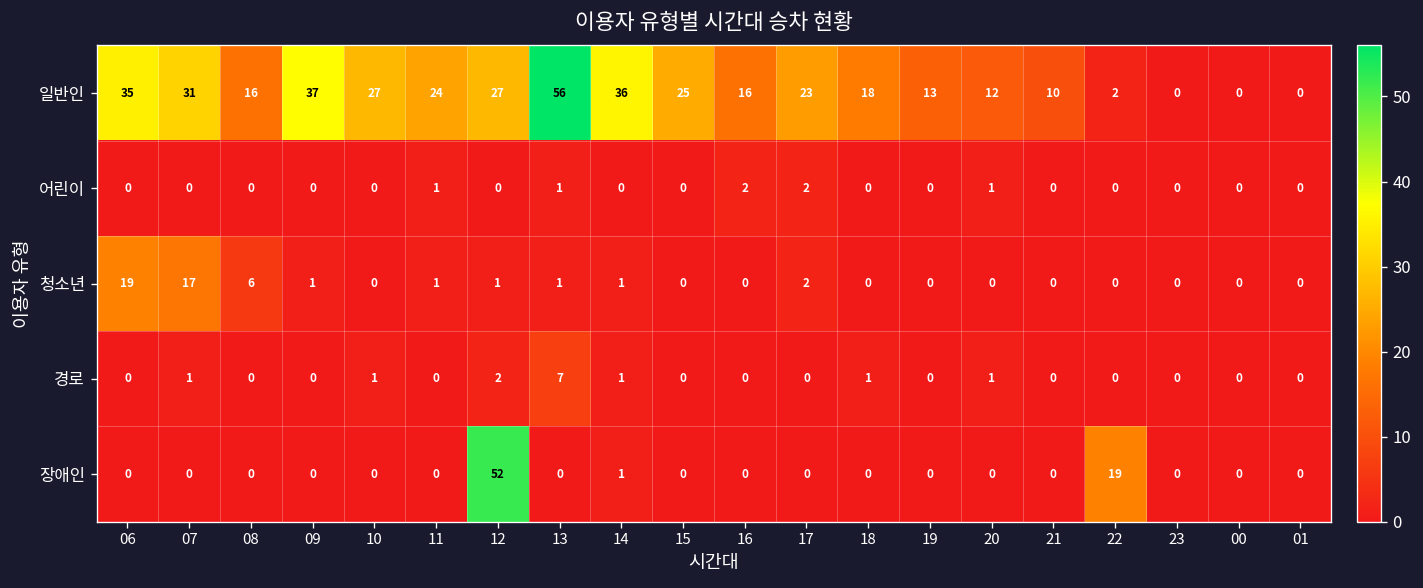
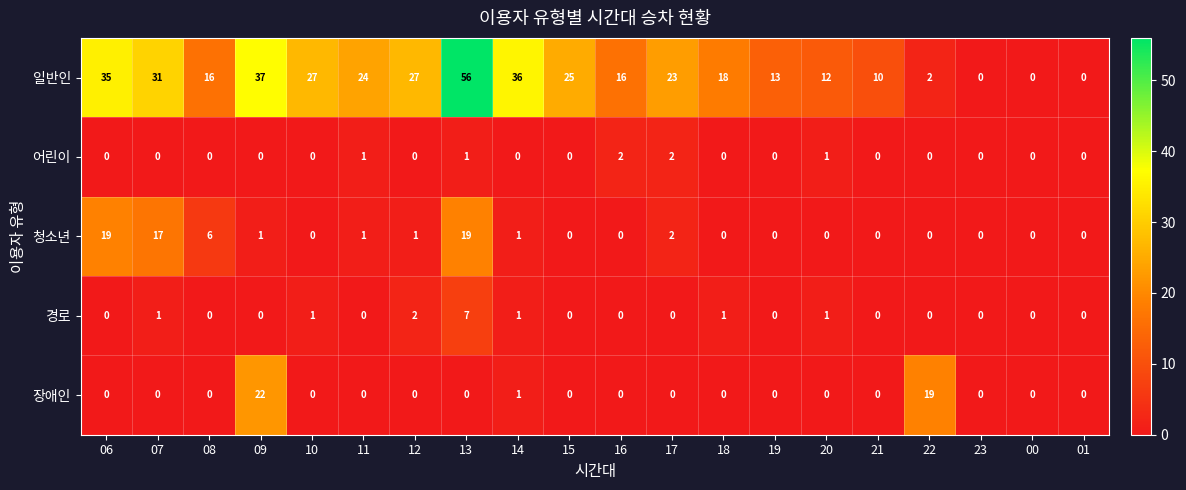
  {
    "일반인": {
      "06": 35,
      "07": 31,
      "08": 16,
      "09": 37,
      "10": 27,
      "11": 24,
      "12": 27,
      "13": 56,
      "14": 36,
      "15": 25,
      "16": 16,
      "17": 23,
      "18": 18,
      "19": 13,
      "20": 12,
      "21": 10,
      "22": 2,
      "23": 0,
      "00": 0,
      "01": 0
    },
    "어린이": {
      "06": 0,
      "07": 0,
      "08": 0,
      "09": 0,
      "10": 0,
      "11": 1,
      "12": 0,
      "13": 1,
      "14": 0,
      "15": 0,
      "16": 2,
      "17": 2,
      "18": 0,
      "19": 0,
      "20": 1,
      "21": 0,
      "22": 0,
      "23": 0,
      "00": 0,
      "01": 0
    },
    "청소년": {
      "06": 19,
      "07": 17,
      "08": 6,
      "09": 1,
      "10": 0,
      "11": 1,
      "12": 1,
-     "13": 1,
+     "13": 19,
      "14": 1,
      "15": 0,
      "16": 0,
      "17": 2,
      "18": 0,
      "19": 0,
      "20": 0,
      "21": 0,
      "22": 0,
      "23": 0,
      "00": 0,
      "01": 0
    },
    "경로": {
      "06": 0,
      "07": 1,
      "08": 0,
      "09": 0,
      "10": 1,
      "11": 0,
      "12": 2,
      "13": 7,
      "14": 1,
      "15": 0,
      "16": 0,
      "17": 0,
      "18": 1,
      "19": 0,
      "20": 1,
      "21": 0,
      "22": 0,
      "23": 0,
      "00": 0,
      "01": 0
    },
    "장애인": {
      "06": 0,
      "07": 0,
      "08": 0,
-     "09": 0,
+     "09": 22,
      "10": 0,
      "11": 0,
-     "12": 52,
+     "12": 0,
      "13": 0,
      "14": 1,
      "15": 0,
      "16": 0,
      "17": 0,
      "18": 0,
      "19": 0,
      "20": 0,
      "21": 0,
      "22": 19,
      "23": 0,
      "00": 0,
      "01": 0
    }
  }
